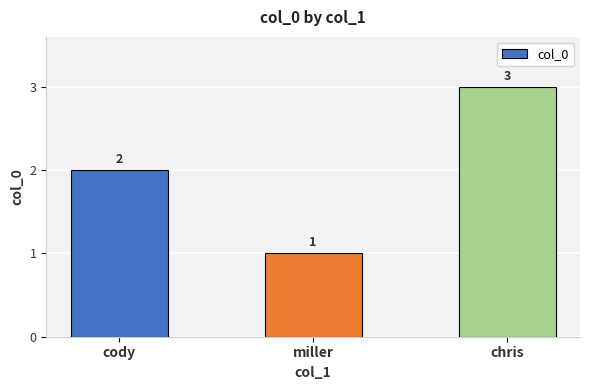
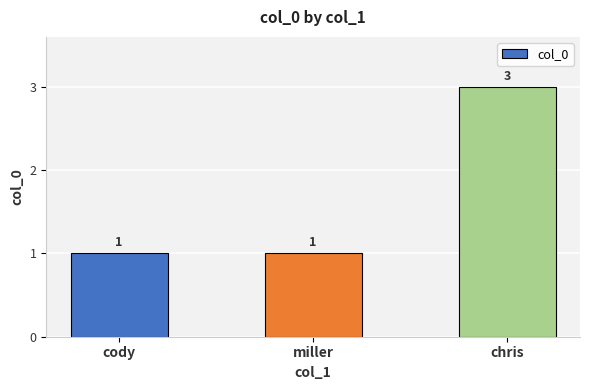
  {
-   "cody": 2,
+   "cody": 1,
    "miller": 1,
    "chris": 3
  }
